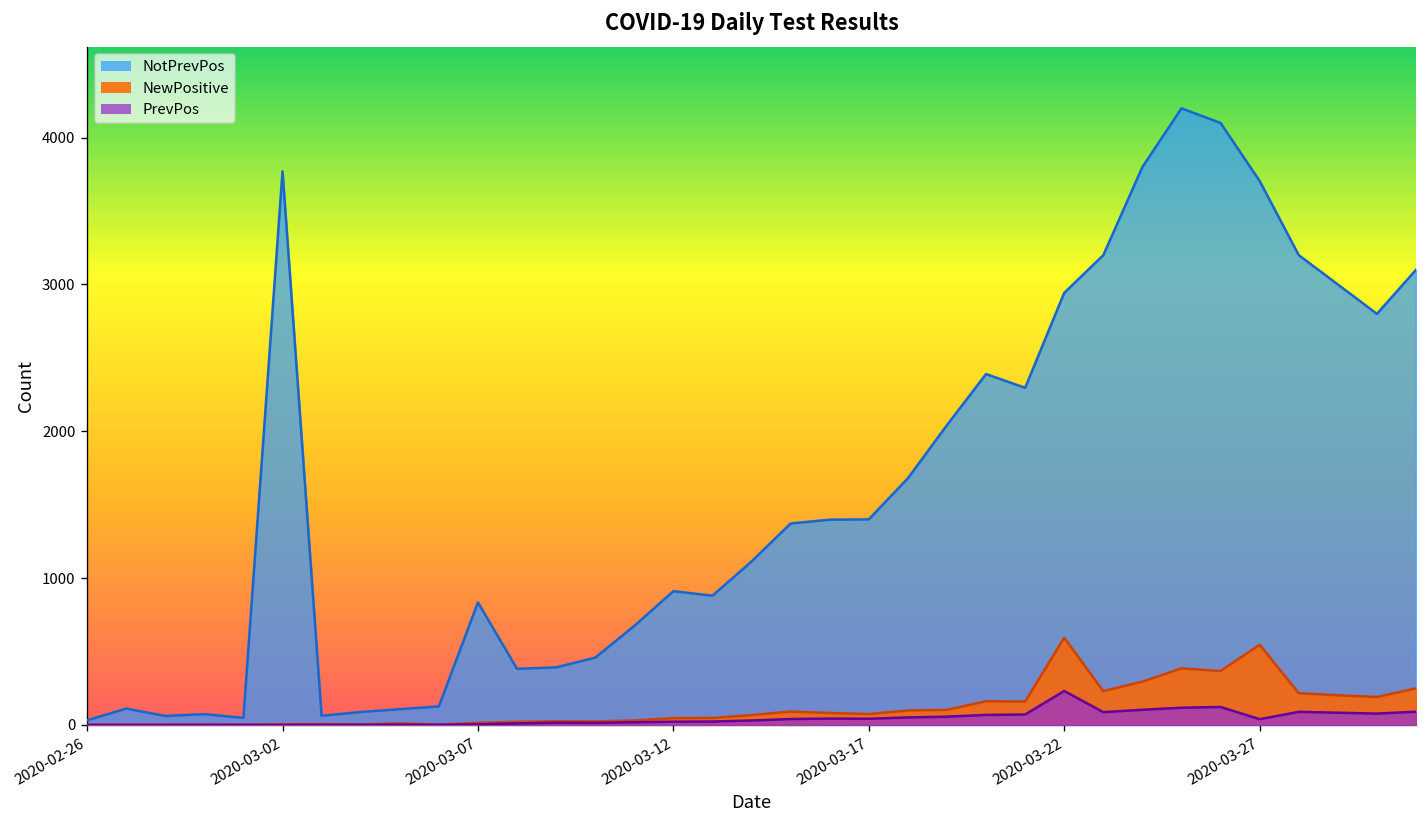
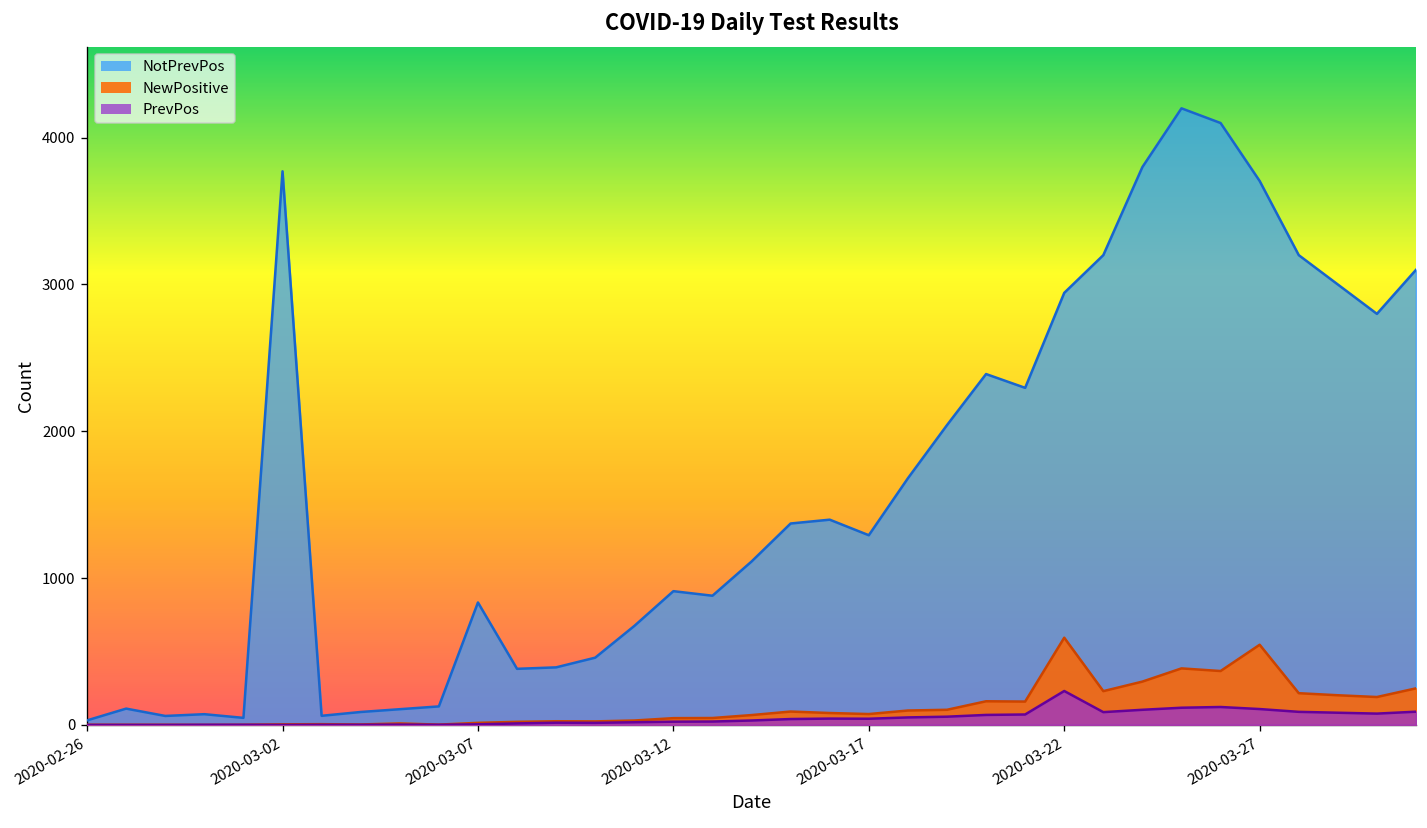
  {
    "NotPrevPos": {
      "2020-02-26": 30,
      "2020-03-02": 3770,
      "2020-03-07": 830,
      "2020-03-12": 910,
-     "2020-03-17": 1400,
+     "2020-03-17": 1290,
      "2020-03-22": 2940,
      "2020-03-27": 3710
    },
    "NewPositive": {
      "2020-03-12": 50,
      "2020-03-17": 70,
      "2020-03-22": 590,
      "2020-03-27": 550
    },
    "PrevPos": {
      "2020-03-12": 20,
      "2020-03-17": 40,
      "2020-03-22": 230,
-     "2020-03-27": 40
+     "2020-03-27": 110
    }
  }
